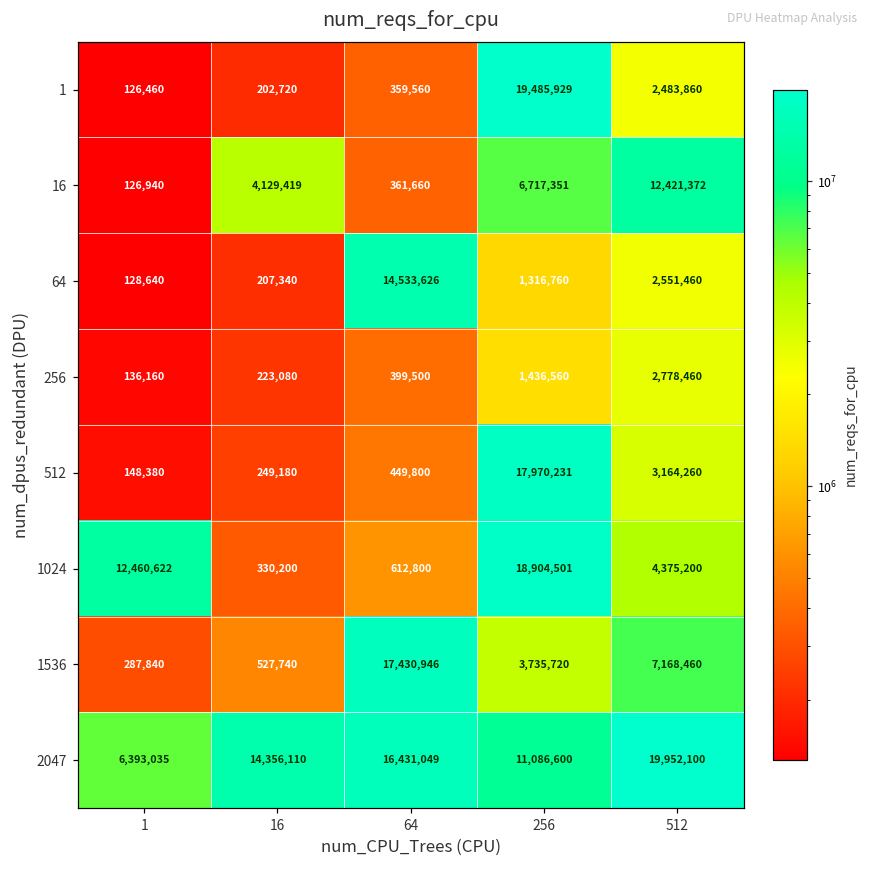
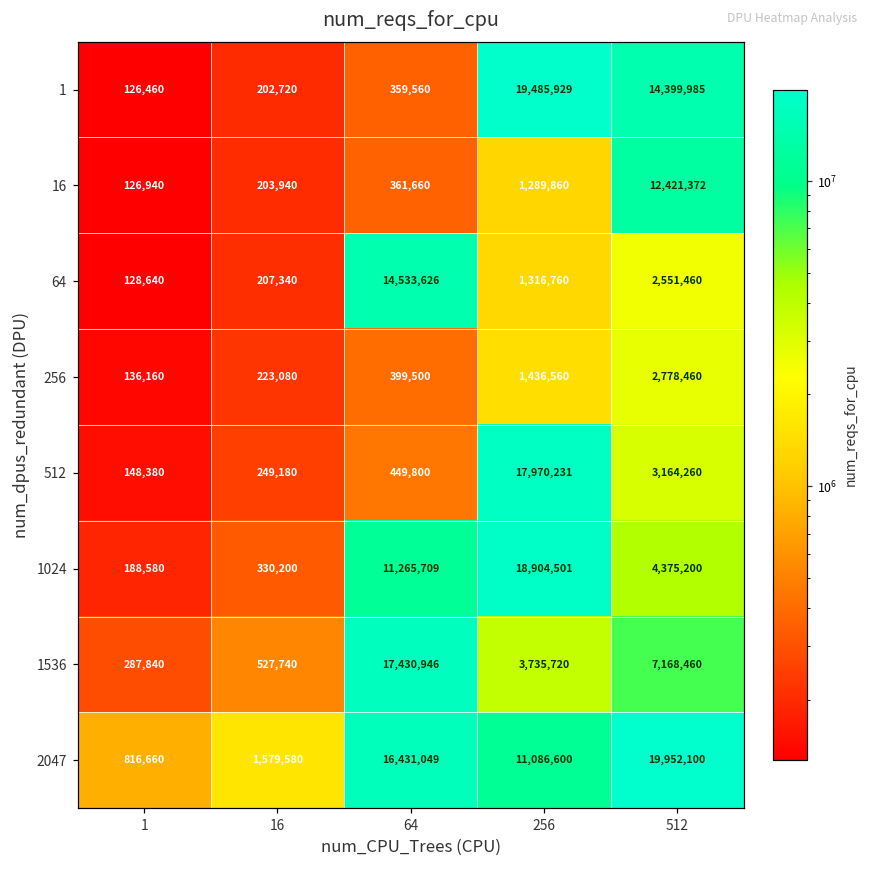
  {
    "1": {
      "1": "126,460",
      "16": "202,720",
      "64": "359,560",
      "256": "19,485,929",
-     "512": "2,483,860"
+     "512": "14,399,985"
    },
    "16": {
      "1": "126,940",
-     "16": "4,129,419",
+     "16": "203,940",
      "64": "361,660",
-     "256": "6,717,351",
+     "256": "1,289,860",
      "512": "12,421,372"
    },
    "64": {
      "1": "128,640",
      "16": "207,340",
      "64": "14,533,626",
      "256": "1,316,760",
      "512": "2,551,460"
    },
    "256": {
      "1": "136,160",
      "16": "223,080",
      "64": "399,500",
      "256": "1,436,560",
      "512": "2,778,460"
    },
    "512": {
      "1": "148,380",
      "16": "249,180",
      "64": "449,800",
      "256": "17,970,231",
      "512": "3,164,260"
    },
    "1024": {
-     "1": "12,460,622",
+     "1": "188,580",
      "16": "330,200",
-     "64": "612,800",
+     "64": "11,265,709",
      "256": "18,904,501",
      "512": "4,375,200"
    },
    "1536": {
      "1": "287,840",
      "16": "527,740",
      "64": "17,430,946",
      "256": "3,735,720",
      "512": "7,168,460"
    },
    "2047": {
-     "1": "6,393,035",
-     "16": "14,356,110",
+     "1": "816,660",
+     "16": "1,579,580",
      "64": "16,431,049",
      "256": "11,086,600",
      "512": "19,952,100"
    }
  }
